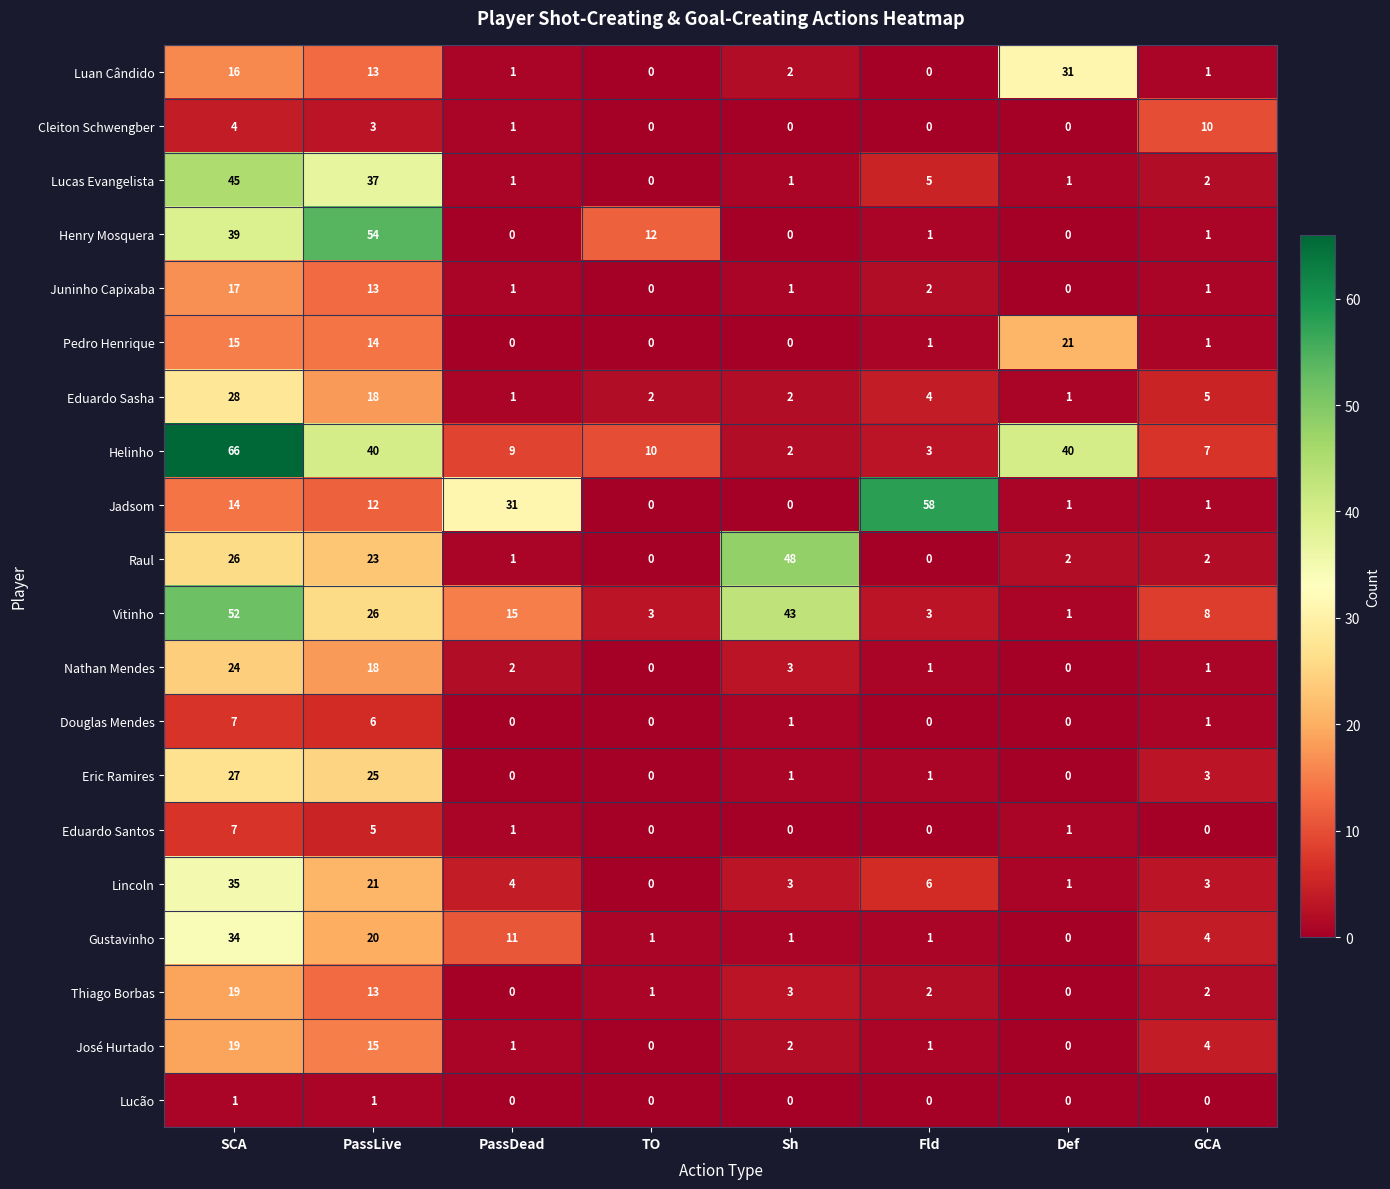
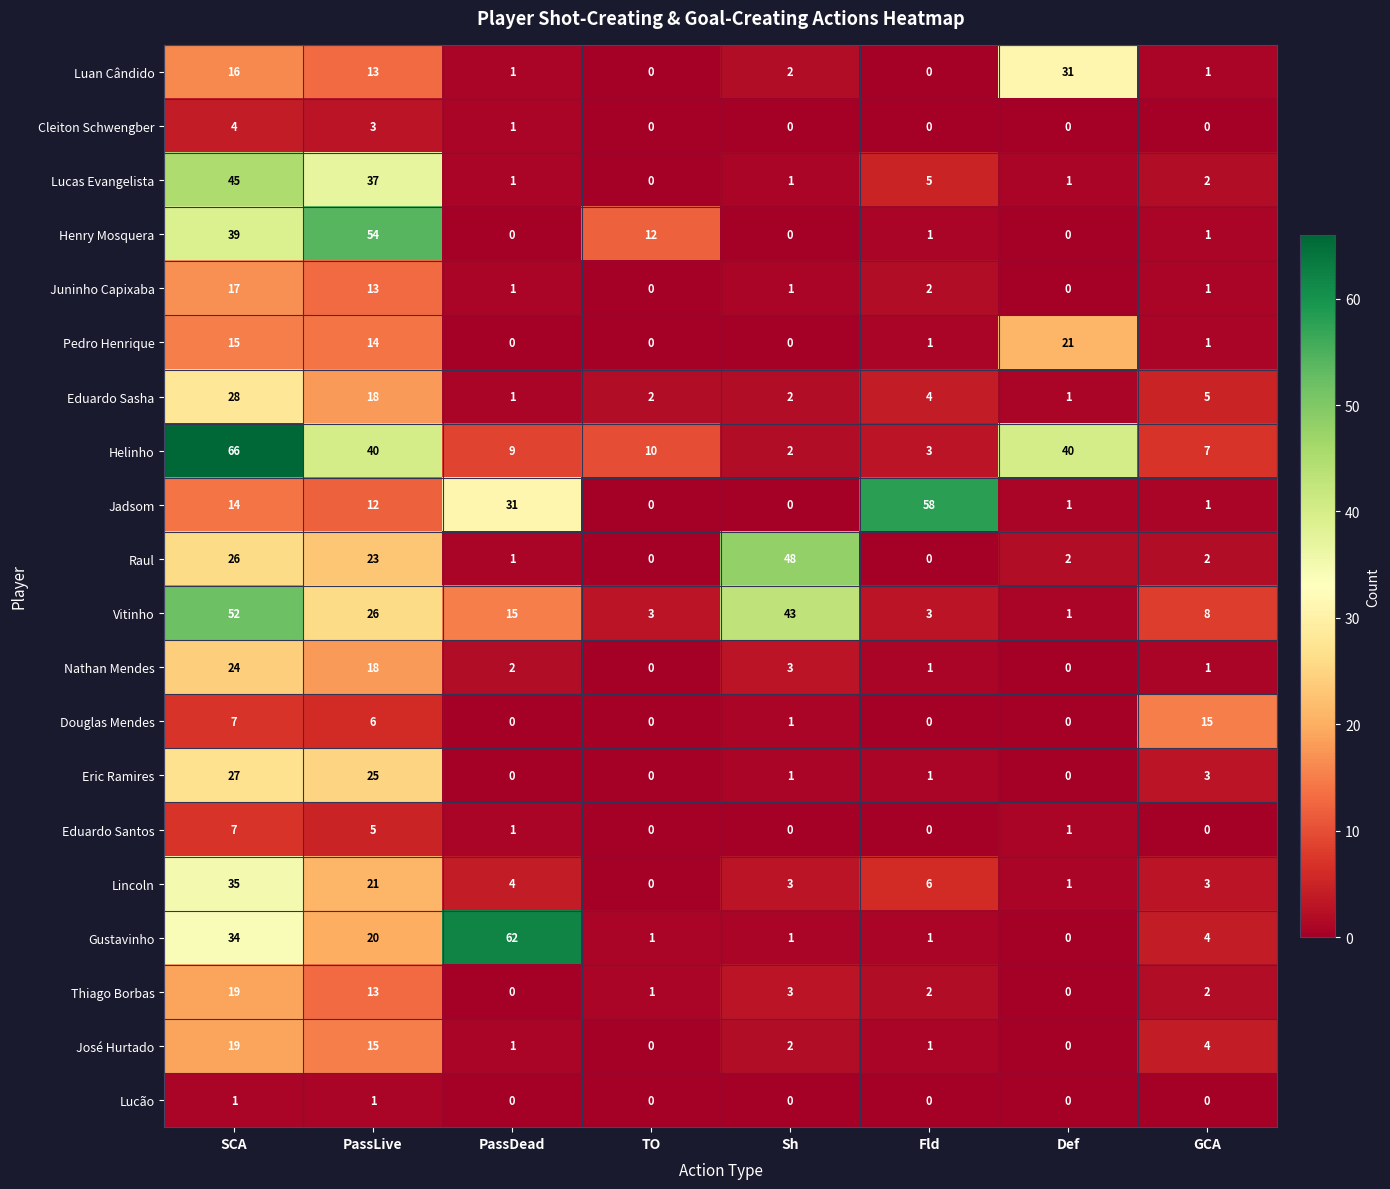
  {
    "Luan Cândido": {
      "SCA": 16,
      "PassLive": 13,
      "PassDead": 1,
      "TO": 0,
      "Sh": 2,
      "Fld": 0,
      "Def": 31,
      "GCA": 1
    },
    "Cleiton Schwengber": {
      "SCA": 4,
      "PassLive": 3,
      "PassDead": 1,
      "TO": 0,
      "Sh": 0,
      "Fld": 0,
      "Def": 0,
-     "GCA": 10
+     "GCA": 0
    },
    "Lucas Evangelista": {
      "SCA": 45,
      "PassLive": 37,
      "PassDead": 1,
      "TO": 0,
      "Sh": 1,
      "Fld": 5,
      "Def": 1,
      "GCA": 2
    },
    "Henry Mosquera": {
      "SCA": 39,
      "PassLive": 54,
      "PassDead": 0,
      "TO": 12,
      "Sh": 0,
      "Fld": 1,
      "Def": 0,
      "GCA": 1
    },
    "Juninho Capixaba": {
      "SCA": 17,
      "PassLive": 13,
      "PassDead": 1,
      "TO": 0,
      "Sh": 1,
      "Fld": 2,
      "Def": 0,
      "GCA": 1
    },
    "Pedro Henrique": {
      "SCA": 15,
      "PassLive": 14,
      "PassDead": 0,
      "TO": 0,
      "Sh": 0,
      "Fld": 1,
      "Def": 21,
      "GCA": 1
    },
    "Eduardo Sasha": {
      "SCA": 28,
      "PassLive": 18,
      "PassDead": 1,
      "TO": 2,
      "Sh": 2,
      "Fld": 4,
      "Def": 1,
      "GCA": 5
    },
    "Helinho": {
      "SCA": 66,
      "PassLive": 40,
      "PassDead": 9,
      "TO": 10,
      "Sh": 2,
      "Fld": 3,
      "Def": 40,
      "GCA": 7
    },
    "Jadsom": {
      "SCA": 14,
      "PassLive": 12,
      "PassDead": 31,
      "TO": 0,
      "Sh": 0,
      "Fld": 58,
      "Def": 1,
      "GCA": 1
    },
    "Raul": {
      "SCA": 26,
      "PassLive": 23,
      "PassDead": 1,
      "TO": 0,
      "Sh": 48,
      "Fld": 0,
      "Def": 2,
      "GCA": 2
    },
    "Vitinho": {
      "SCA": 52,
      "PassLive": 26,
      "PassDead": 15,
      "TO": 3,
      "Sh": 43,
      "Fld": 3,
      "Def": 1,
      "GCA": 8
    },
    "Nathan Mendes": {
      "SCA": 24,
      "PassLive": 18,
      "PassDead": 2,
      "TO": 0,
      "Sh": 3,
      "Fld": 1,
      "Def": 0,
      "GCA": 1
    },
    "Douglas Mendes": {
      "SCA": 7,
      "PassLive": 6,
      "PassDead": 0,
      "TO": 0,
      "Sh": 1,
      "Fld": 0,
      "Def": 0,
-     "GCA": 1
+     "GCA": 15
    },
    "Eric Ramires": {
      "SCA": 27,
      "PassLive": 25,
      "PassDead": 0,
      "TO": 0,
      "Sh": 1,
      "Fld": 1,
      "Def": 0,
      "GCA": 3
    },
    "Eduardo Santos": {
      "SCA": 7,
      "PassLive": 5,
      "PassDead": 1,
      "TO": 0,
      "Sh": 0,
      "Fld": 0,
      "Def": 1,
      "GCA": 0
    },
    "Lincoln": {
      "SCA": 35,
      "PassLive": 21,
      "PassDead": 4,
      "TO": 0,
      "Sh": 3,
      "Fld": 6,
      "Def": 1,
      "GCA": 3
    },
    "Gustavinho": {
      "SCA": 34,
      "PassLive": 20,
-     "PassDead": 11,
+     "PassDead": 62,
      "TO": 1,
      "Sh": 1,
      "Fld": 1,
      "Def": 0,
      "GCA": 4
    },
    "Thiago Borbas": {
      "SCA": 19,
      "PassLive": 13,
      "PassDead": 0,
      "TO": 1,
      "Sh": 3,
      "Fld": 2,
      "Def": 0,
      "GCA": 2
    },
    "José Hurtado": {
      "SCA": 19,
      "PassLive": 15,
      "PassDead": 1,
      "TO": 0,
      "Sh": 2,
      "Fld": 1,
      "Def": 0,
      "GCA": 4
    },
    "Lucão": {
      "SCA": 1,
      "PassLive": 1,
      "PassDead": 0,
      "TO": 0,
      "Sh": 0,
      "Fld": 0,
      "Def": 0,
      "GCA": 0
    }
  }
